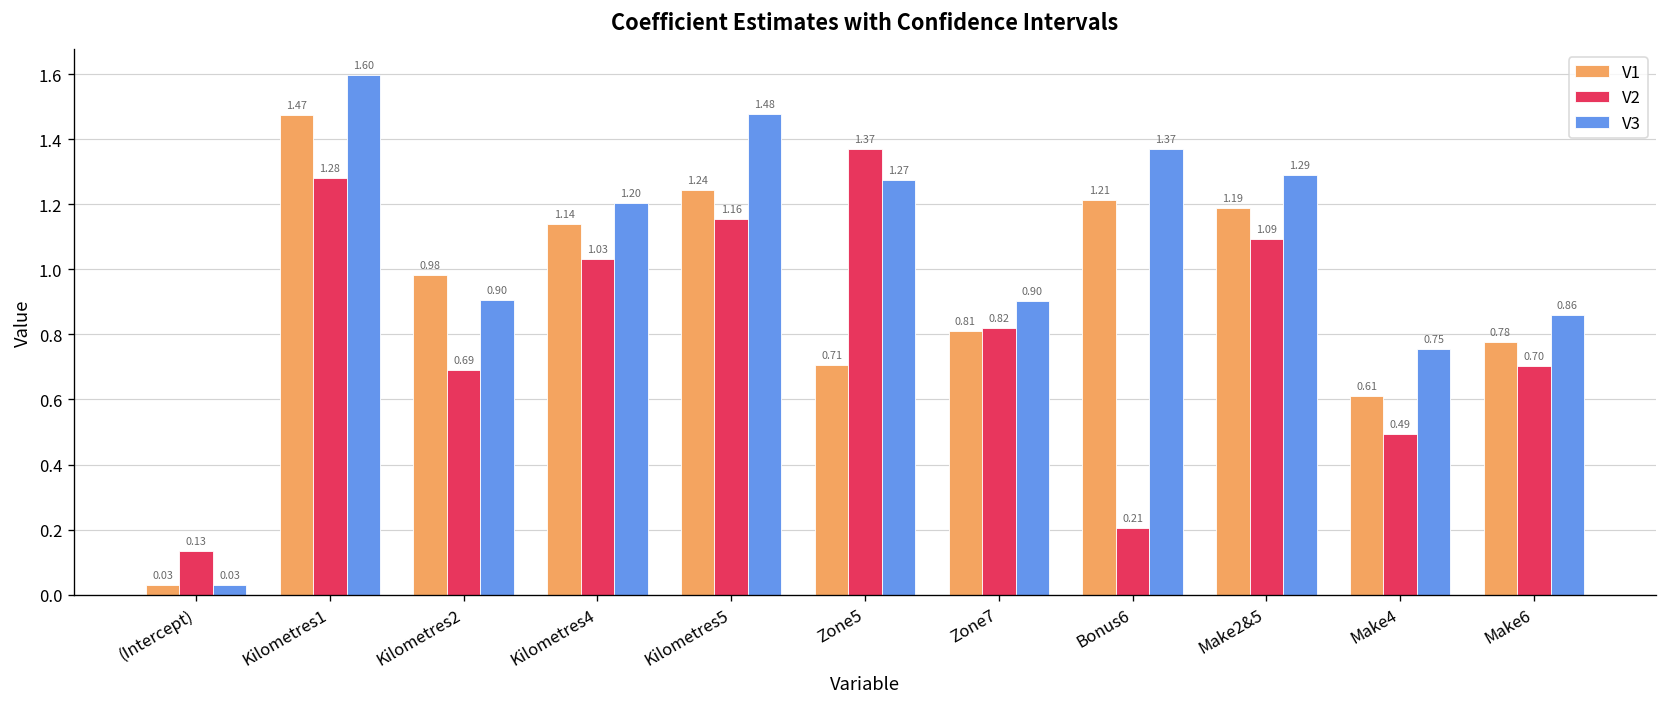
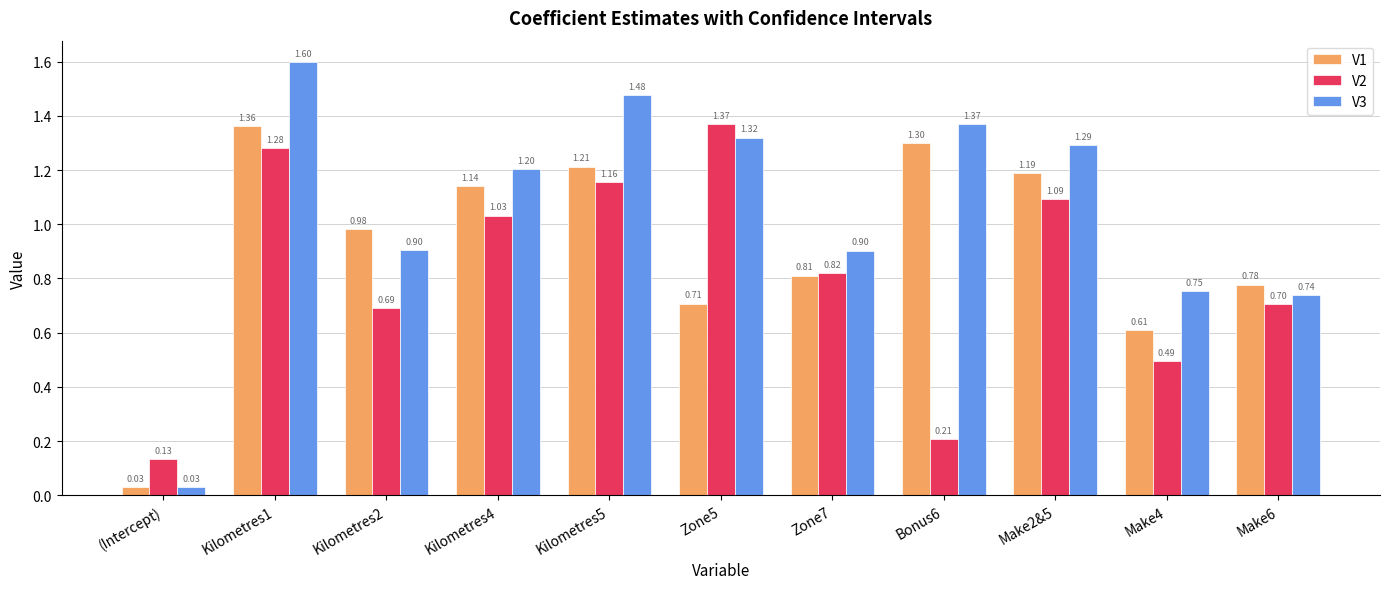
  {
    "V1": {
      "(Intercept)": 0.03,
-     "Kilometres1": 1.47,
+     "Kilometres1": 1.36,
      "Kilometres2": 0.98,
      "Kilometres4": 1.14,
-     "Kilometres5": 1.24,
+     "Kilometres5": 1.21,
      "Zone5": 0.71,
      "Zone7": 0.81,
-     "Bonus6": 1.21,
+     "Bonus6": 1.30,
      "Make2&5": 1.19,
      "Make4": 0.61,
      "Make6": 0.78
    },
    "V2": {
      "(Intercept)": 0.13,
      "Kilometres1": 1.28,
      "Kilometres2": 0.69,
      "Kilometres4": 1.03,
      "Kilometres5": 1.16,
      "Zone5": 1.37,
      "Zone7": 0.82,
      "Bonus6": 0.21,
      "Make2&5": 1.09,
      "Make4": 0.49,
      "Make6": 0.70
    },
    "V3": {
      "(Intercept)": 0.03,
      "Kilometres1": 1.60,
      "Kilometres2": 0.90,
      "Kilometres4": 1.20,
      "Kilometres5": 1.48,
-     "Zone5": 1.27,
+     "Zone5": 1.32,
      "Zone7": 0.90,
      "Bonus6": 1.37,
      "Make2&5": 1.29,
      "Make4": 0.75,
-     "Make6": 0.86
+     "Make6": 0.74
    }
  }
